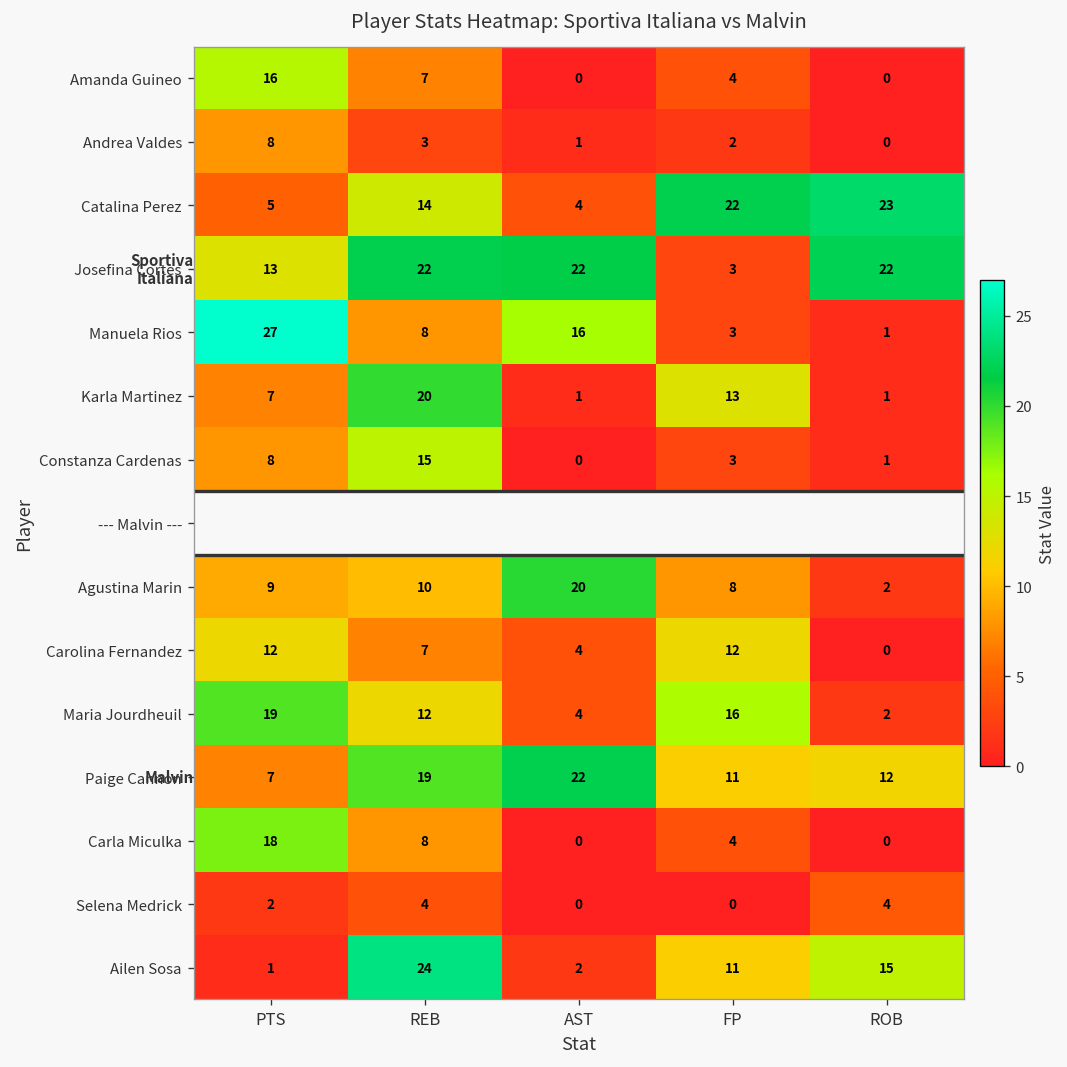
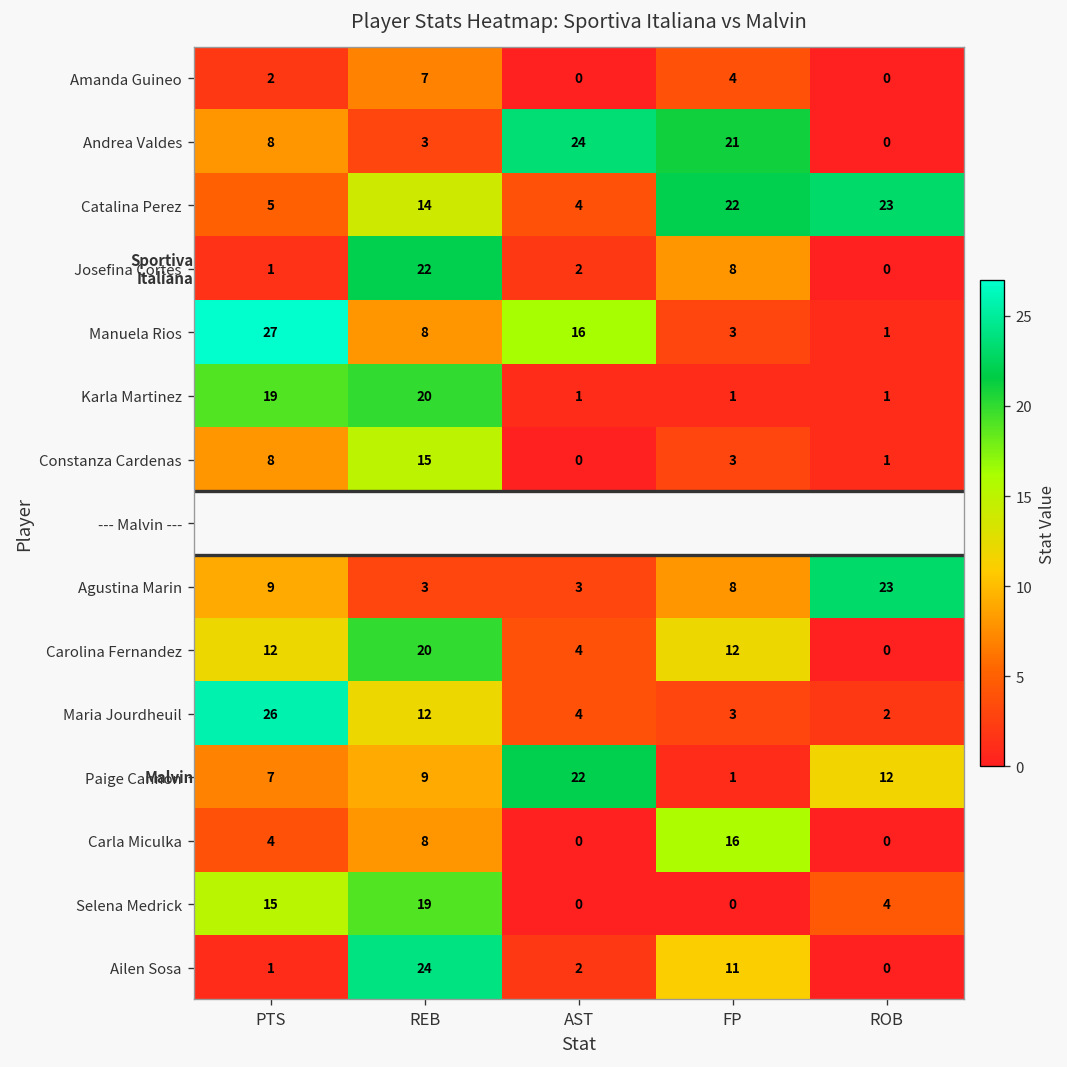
  {
    "Amanda Guineo": {
-     "PTS": 16,
+     "PTS": 2,
      "REB": 7,
      "AST": 0,
      "FP": 4,
      "ROB": 0
    },
    "Andrea Valdes": {
      "PTS": 8,
      "REB": 3,
-     "AST": 1,
-     "FP": 2,
+     "AST": 24,
+     "FP": 21,
      "ROB": 0
    },
    "Catalina Perez": {
      "PTS": 5,
      "REB": 14,
      "AST": 4,
      "FP": 22,
      "ROB": 23
    },
    "Josefina Cortes": {
-     "PTS": 13,
+     "PTS": 1,
      "REB": 22,
-     "AST": 22,
-     "FP": 3,
-     "ROB": 22
+     "AST": 2,
+     "FP": 8,
+     "ROB": 0
    },
    "Manuela Rios": {
      "PTS": 27,
      "REB": 8,
      "AST": 16,
      "FP": 3,
      "ROB": 1
    },
    "Karla Martinez": {
-     "PTS": 7,
+     "PTS": 19,
      "REB": 20,
      "AST": 1,
-     "FP": 13,
+     "FP": 1,
      "ROB": 1
    },
    "Constanza Cardenas": {
      "PTS": 8,
      "REB": 15,
      "AST": 0,
      "FP": 3,
      "ROB": 1
    },
    "Agustina Marin": {
      "PTS": 9,
-     "REB": 10,
-     "AST": 20,
+     "REB": 3,
+     "AST": 3,
      "FP": 8,
-     "ROB": 2
+     "ROB": 23
    },
    "Carolina Fernandez": {
      "PTS": 12,
-     "REB": 7,
+     "REB": 20,
      "AST": 4,
      "FP": 12,
      "ROB": 0
    },
    "Maria Jourdheuil": {
-     "PTS": 19,
+     "PTS": 26,
      "REB": 12,
      "AST": 4,
-     "FP": 16,
+     "FP": 3,
      "ROB": 2
    },
    "Paige Cannon": {
      "PTS": 7,
-     "REB": 19,
+     "REB": 9,
      "AST": 22,
-     "FP": 11,
+     "FP": 1,
      "ROB": 12
    },
    "Carla Miculka": {
-     "PTS": 18,
+     "PTS": 4,
      "REB": 8,
      "AST": 0,
-     "FP": 4,
+     "FP": 16,
      "ROB": 0
    },
    "Selena Medrick": {
-     "PTS": 2,
-     "REB": 4,
+     "PTS": 15,
+     "REB": 19,
      "AST": 0,
      "FP": 0,
      "ROB": 4
    },
    "Ailen Sosa": {
      "PTS": 1,
      "REB": 24,
      "AST": 2,
      "FP": 11,
-     "ROB": 15
+     "ROB": 0
    }
  }
